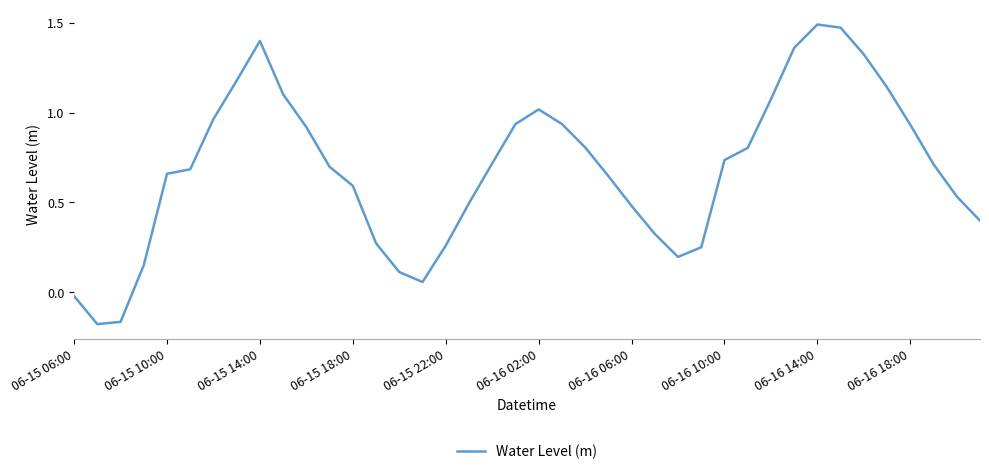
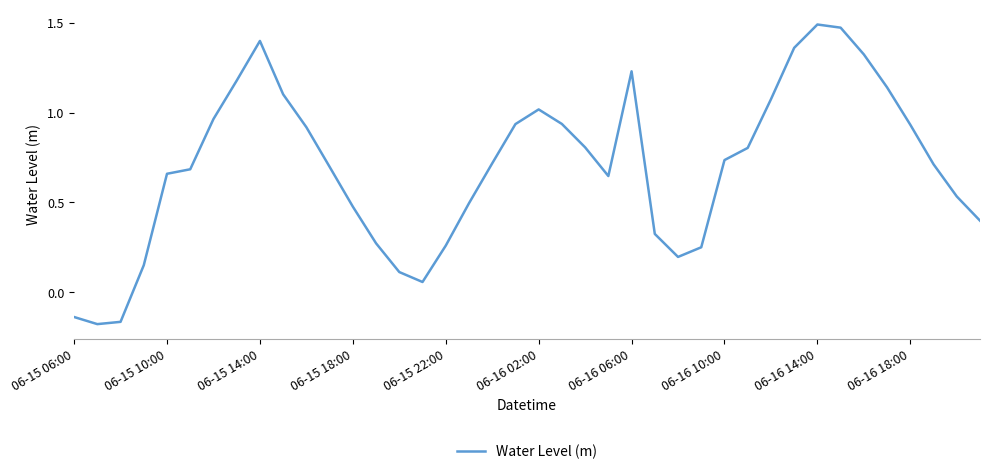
  {
-   "06-15 06:00": -0.02,
+   "06-15 06:00": -0.14,
    "06-15 10:00": 0.66,
    "06-15 14:00": 1.40,
-   "06-15 18:00": 0.59,
+   "06-15 18:00": 0.48,
    "06-15 22:00": 0.26,
    "06-16 02:00": 1.02,
-   "06-16 06:00": 0.48,
+   "06-16 06:00": 1.23,
    "06-16 10:00": 0.74,
    "06-16 14:00": 1.49,
    "06-16 18:00": 0.93
  }
